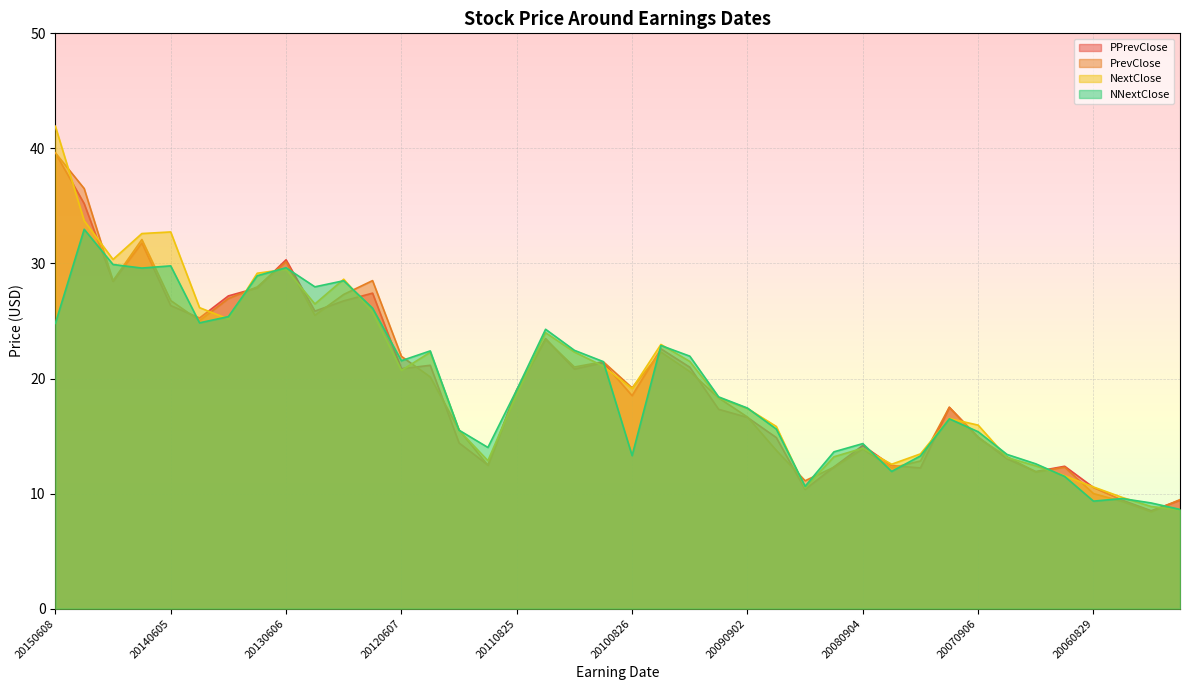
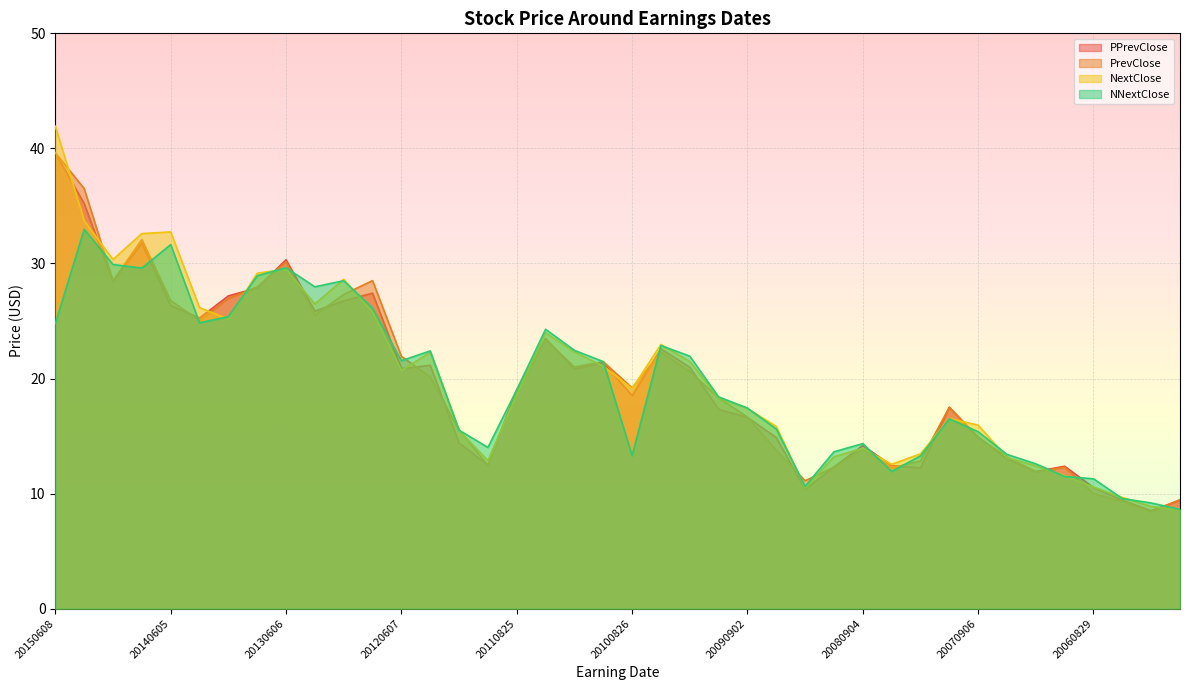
  {
    "NNextClose": {
      "20150608": 24.8,
-     "20140605": 29.8,
+     "20140605": 31.6,
      "20120607": 21.5,
      "20100826": 13.3,
      "20070906": 15.4,
-     "20060829": 9.3
+     "20060829": 11.3
    }
  }
